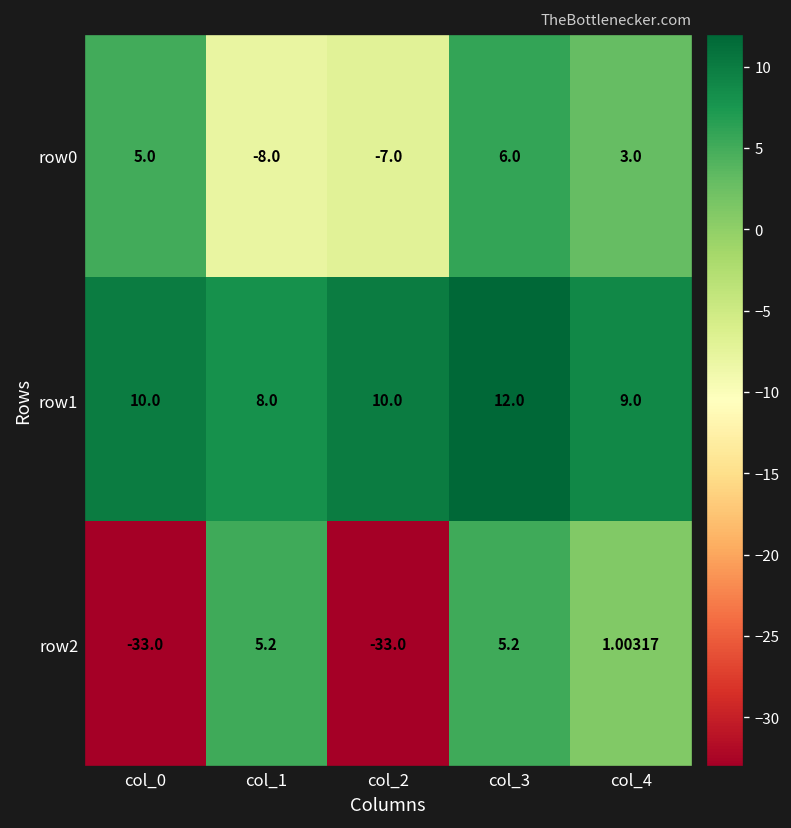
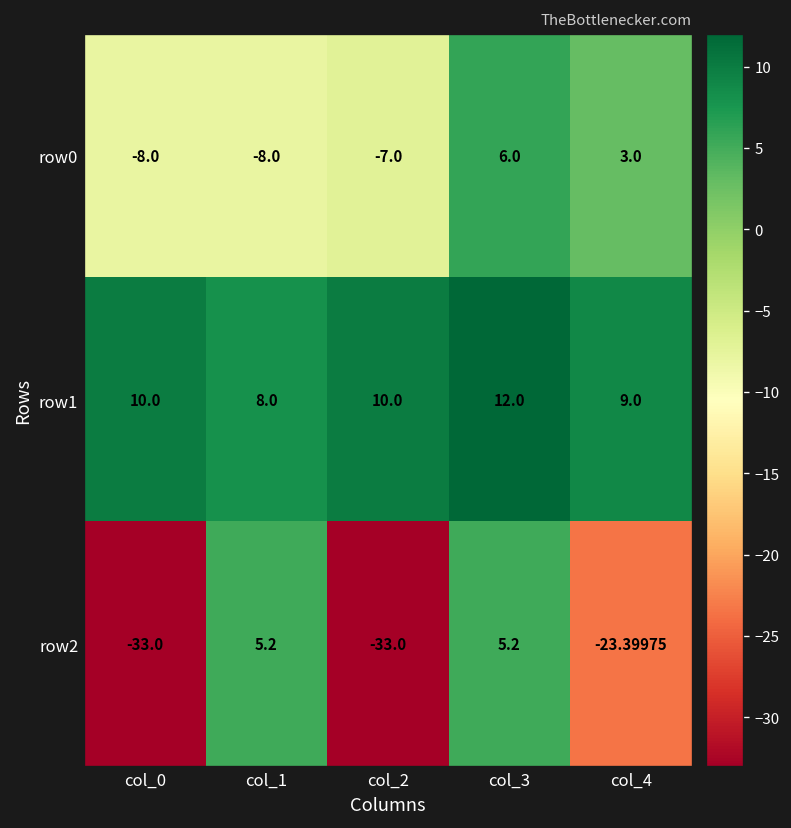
  {
    "row0": {
-     "col_0": 5.0,
+     "col_0": -8.0,
      "col_1": -8.0,
      "col_2": -7.0,
      "col_3": 6.0,
      "col_4": 3.0
    },
    "row1": {
      "col_0": 10.0,
      "col_1": 8.0,
      "col_2": 10.0,
      "col_3": 12.0,
      "col_4": 9.0
    },
    "row2": {
      "col_0": -33.0,
      "col_1": 5.2,
      "col_2": -33.0,
      "col_3": 5.2,
-     "col_4": 1.00317
+     "col_4": -23.39975
    }
  }
